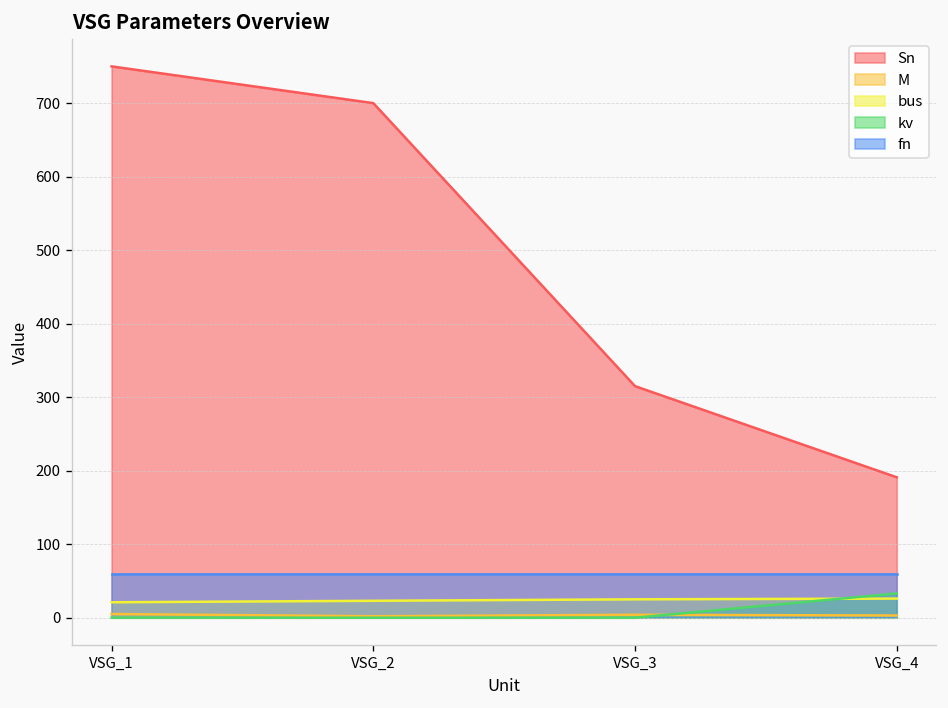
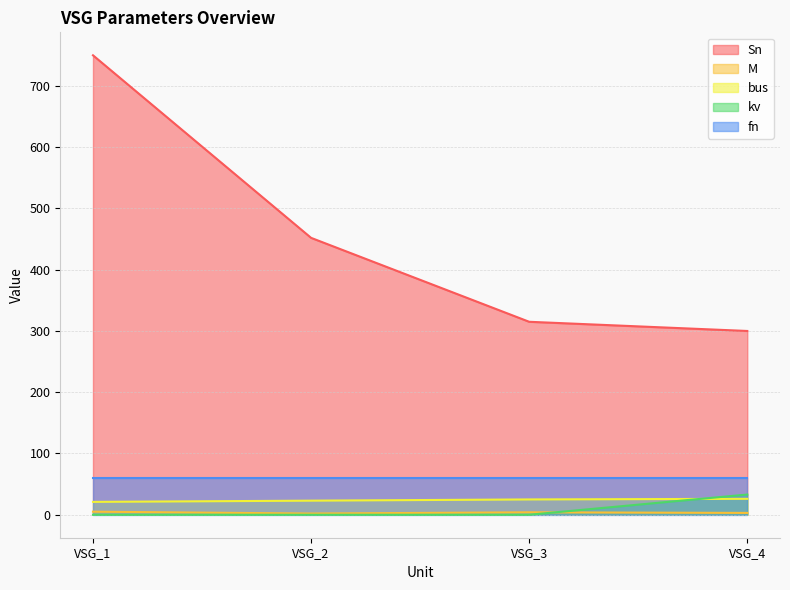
  {
    "Sn": {
      "VSG_1": 750,
-     "VSG_2": 700,
+     "VSG_2": 450,
      "VSG_3": 320,
-     "VSG_4": 190
+     "VSG_4": 300
    },
    "kv": {
      "VSG_1": 0,
      "VSG_4": 30
    },
    "fn": {
      "VSG_1": 60,
      "VSG_2": 60,
      "VSG_3": 60,
      "VSG_4": 60
    }
  }
